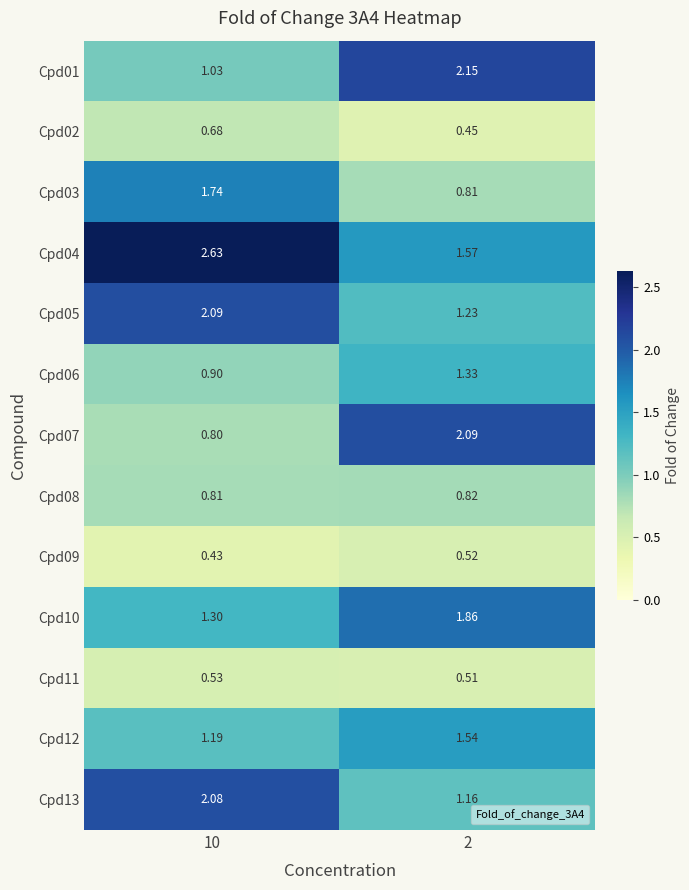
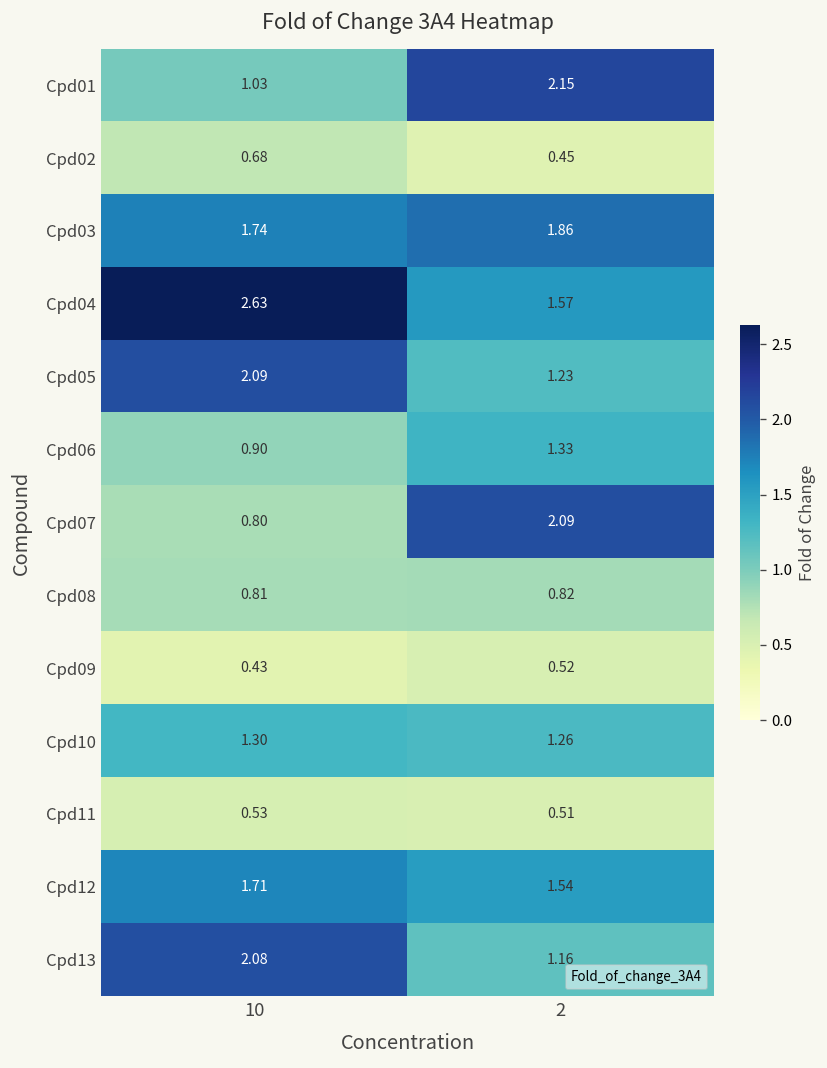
  {
    "Cpd01": {
      "10": 1.03,
      "2": 2.15
    },
    "Cpd02": {
      "10": 0.68,
      "2": 0.45
    },
    "Cpd03": {
      "10": 1.74,
-     "2": 0.81
+     "2": 1.86
    },
    "Cpd04": {
      "10": 2.63,
      "2": 1.57
    },
    "Cpd05": {
      "10": 2.09,
      "2": 1.23
    },
    "Cpd06": {
      "10": 0.90,
      "2": 1.33
    },
    "Cpd07": {
      "10": 0.80,
      "2": 2.09
    },
    "Cpd08": {
      "10": 0.81,
      "2": 0.82
    },
    "Cpd09": {
      "10": 0.43,
      "2": 0.52
    },
    "Cpd10": {
      "10": 1.30,
-     "2": 1.86
+     "2": 1.26
    },
    "Cpd11": {
      "10": 0.53,
      "2": 0.51
    },
    "Cpd12": {
-     "10": 1.19,
+     "10": 1.71,
      "2": 1.54
    },
    "Cpd13": {
      "10": 2.08
    }
  }
